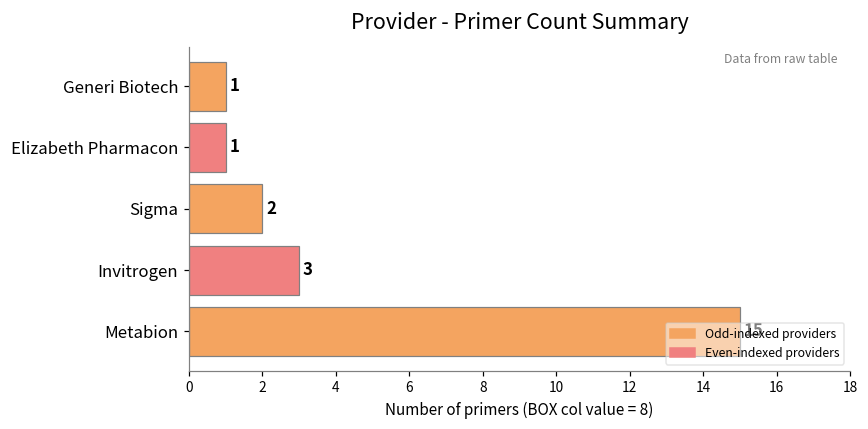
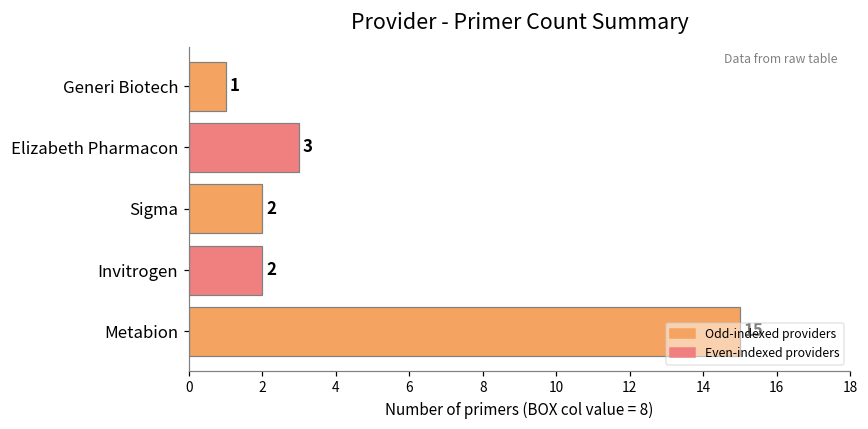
  {
    "Generi Biotech": 1,
-   "Elizabeth Pharmacon": 1,
+   "Elizabeth Pharmacon": 3,
    "Sigma": 2,
-   "Invitrogen": 3
+   "Invitrogen": 2
  }
